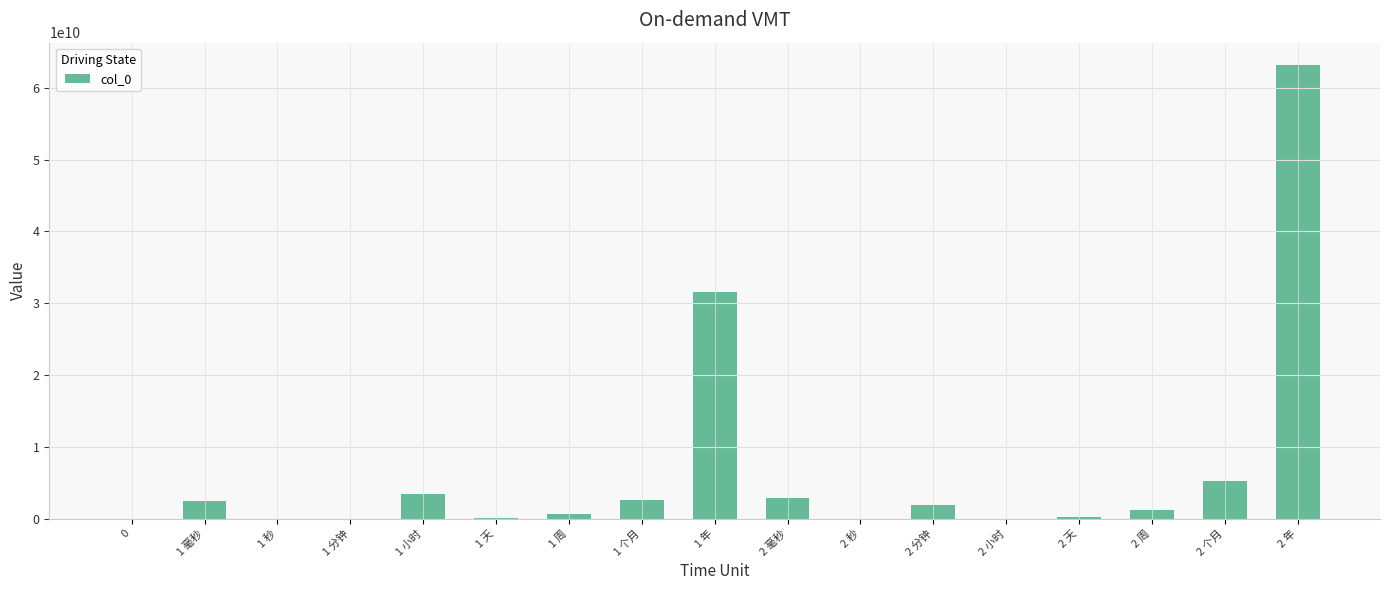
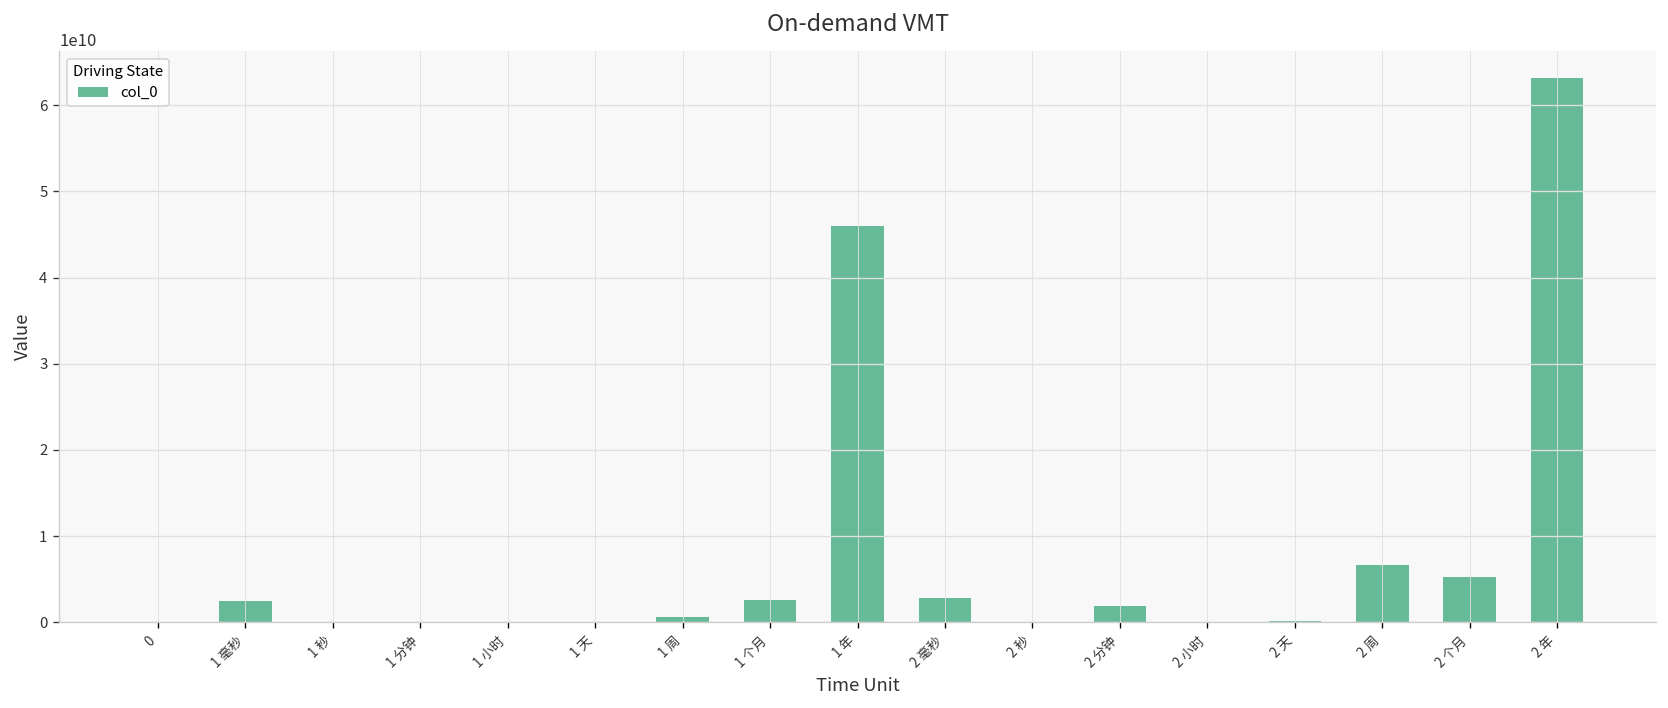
  {
    "0": 0,
    "1 毫秒": 2000000000,
-   "1 小时": 3000000000,
+   "1 小时": 0,
    "1 周": 1000000000,
    "1 个月": 3000000000,
-   "1 年": 32000000000,
+   "1 年": 46000000000,
    "2 毫秒": 3000000000,
    "2 分钟": 2000000000,
-   "2 周": 1000000000,
+   "2 周": 7000000000,
    "2 个月": 5000000000,
    "2 年": 63000000000
  }
